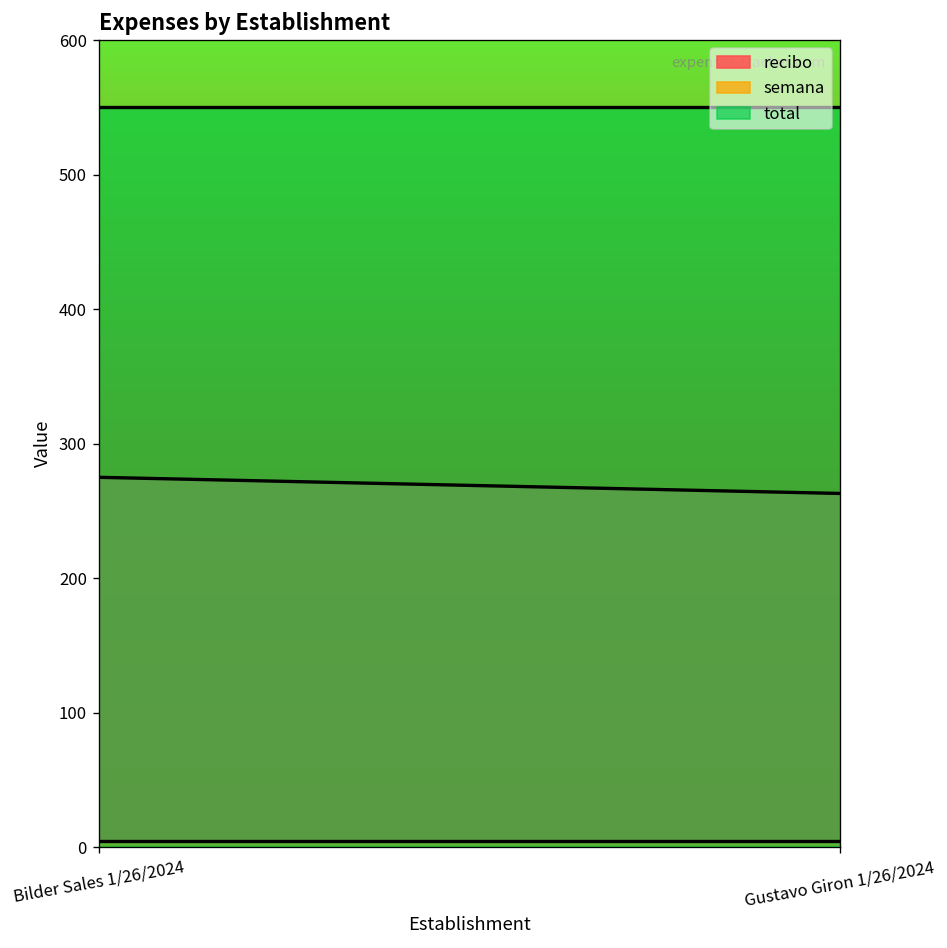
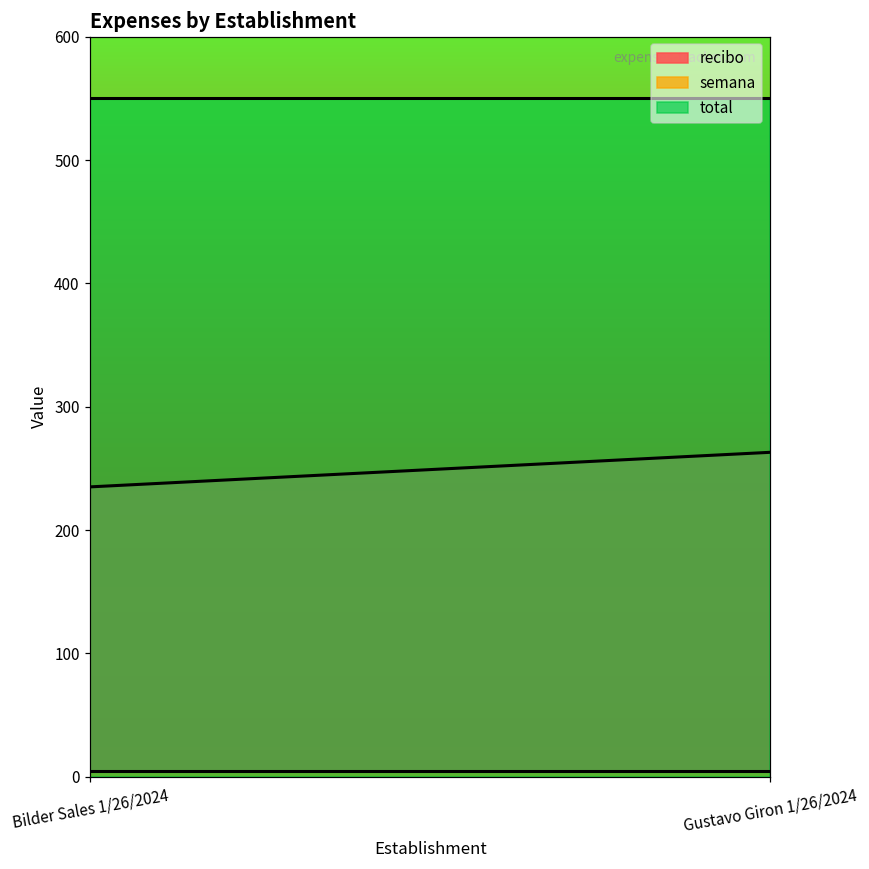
  {
    "recibo": {
-     "Bilder Sales 1/26/2024": 275,
+     "Bilder Sales 1/26/2024": 235,
      "Gustavo Giron 1/26/2024": 263
    },
    "semana": {
      "Bilder Sales 1/26/2024": 5,
      "Gustavo Giron 1/26/2024": 5
    },
    "total": {
      "Bilder Sales 1/26/2024": 550,
      "Gustavo Giron 1/26/2024": 550
    }
  }
